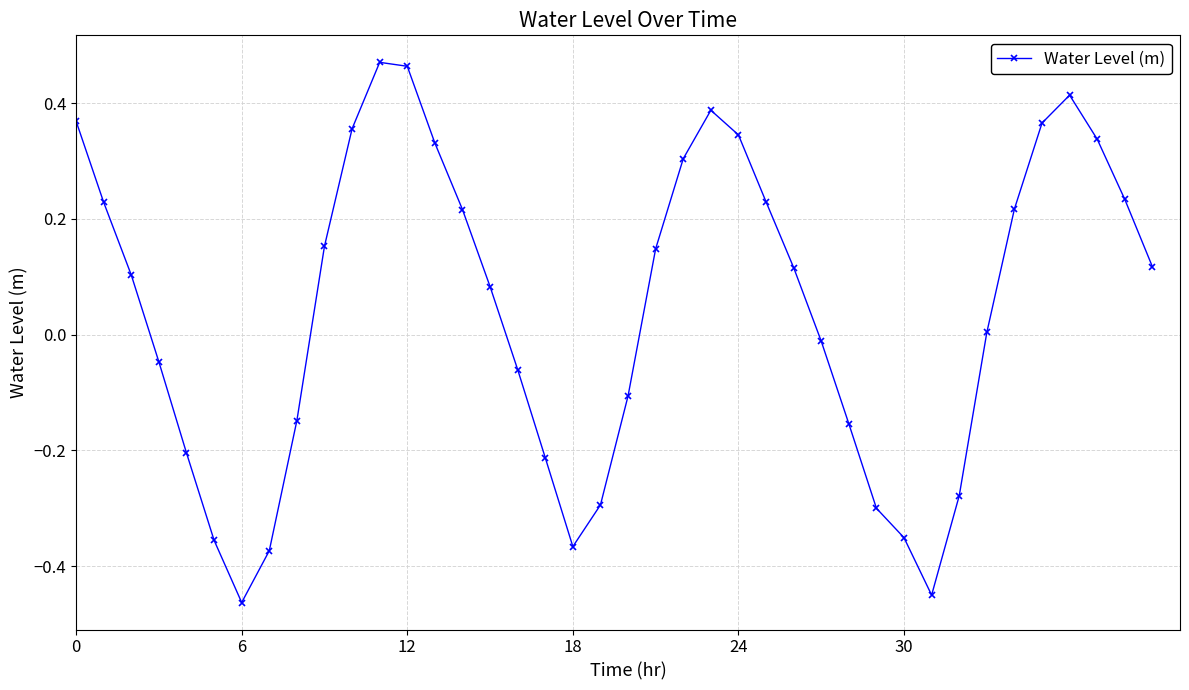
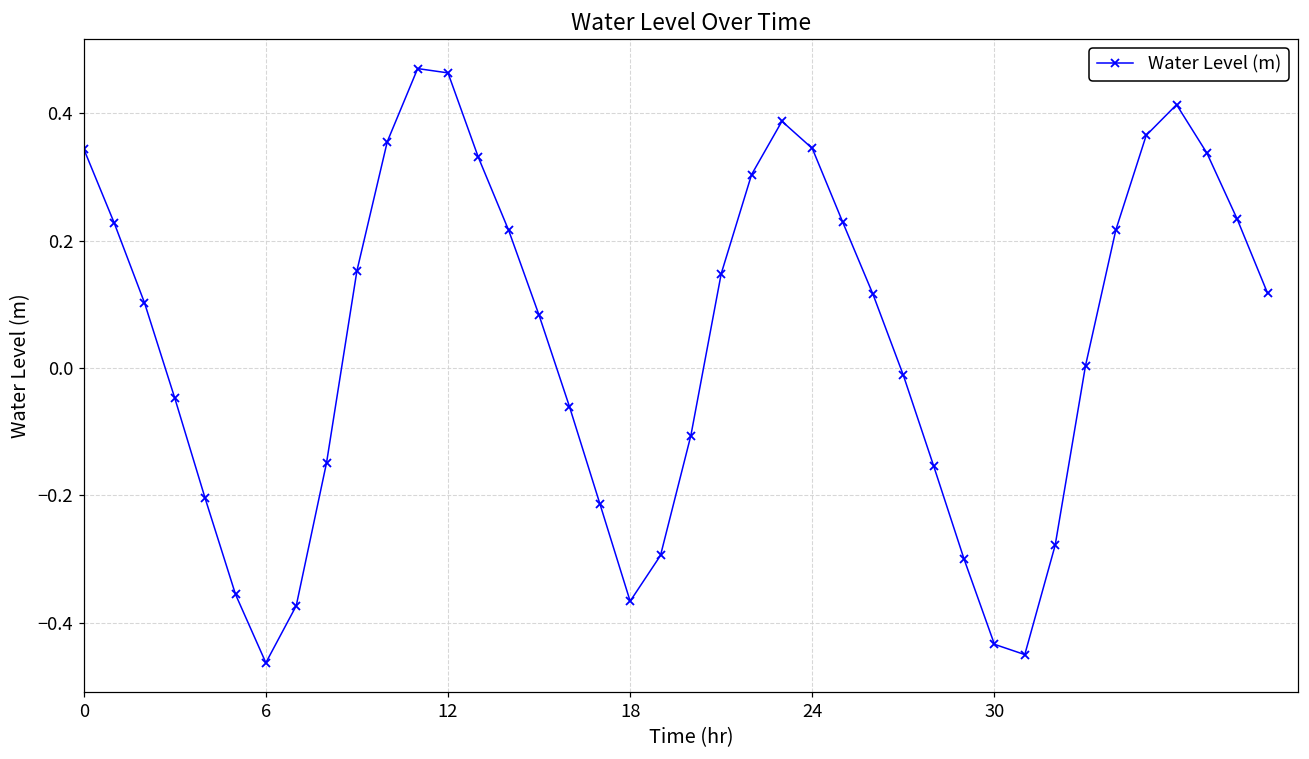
  {
-   "0": 0.37,
+   "0": 0.34,
    "6": -0.46,
    "12": 0.46,
    "18": -0.37,
    "24": 0.35,
-   "30": -0.35
+   "30": -0.43
  }
